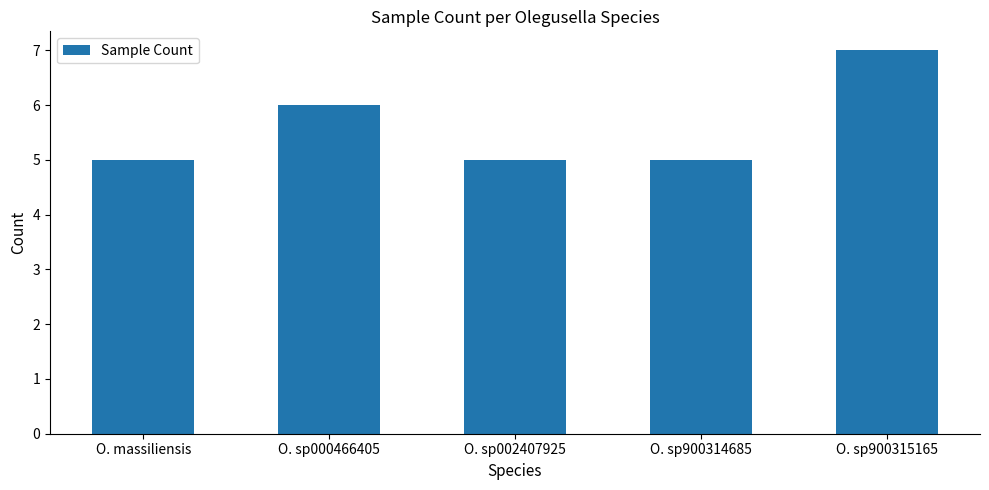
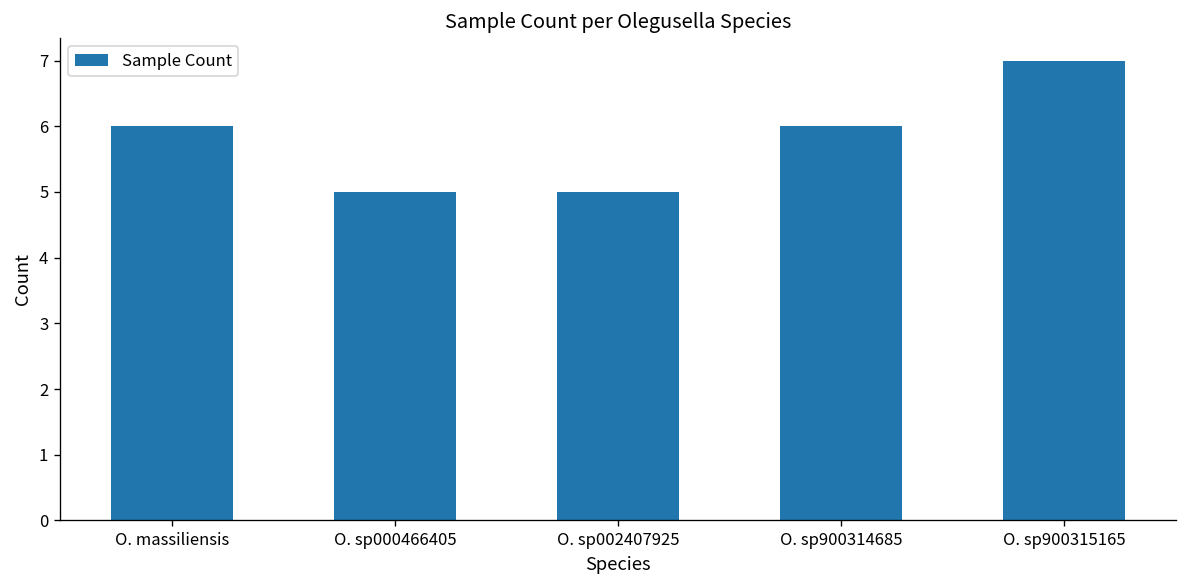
  {
-   "O. massiliensis": 5,
-   "O. sp000466405": 6,
+   "O. massiliensis": 6,
+   "O. sp000466405": 5,
    "O. sp002407925": 5,
-   "O. sp900314685": 5,
+   "O. sp900314685": 6,
    "O. sp900315165": 7
  }
